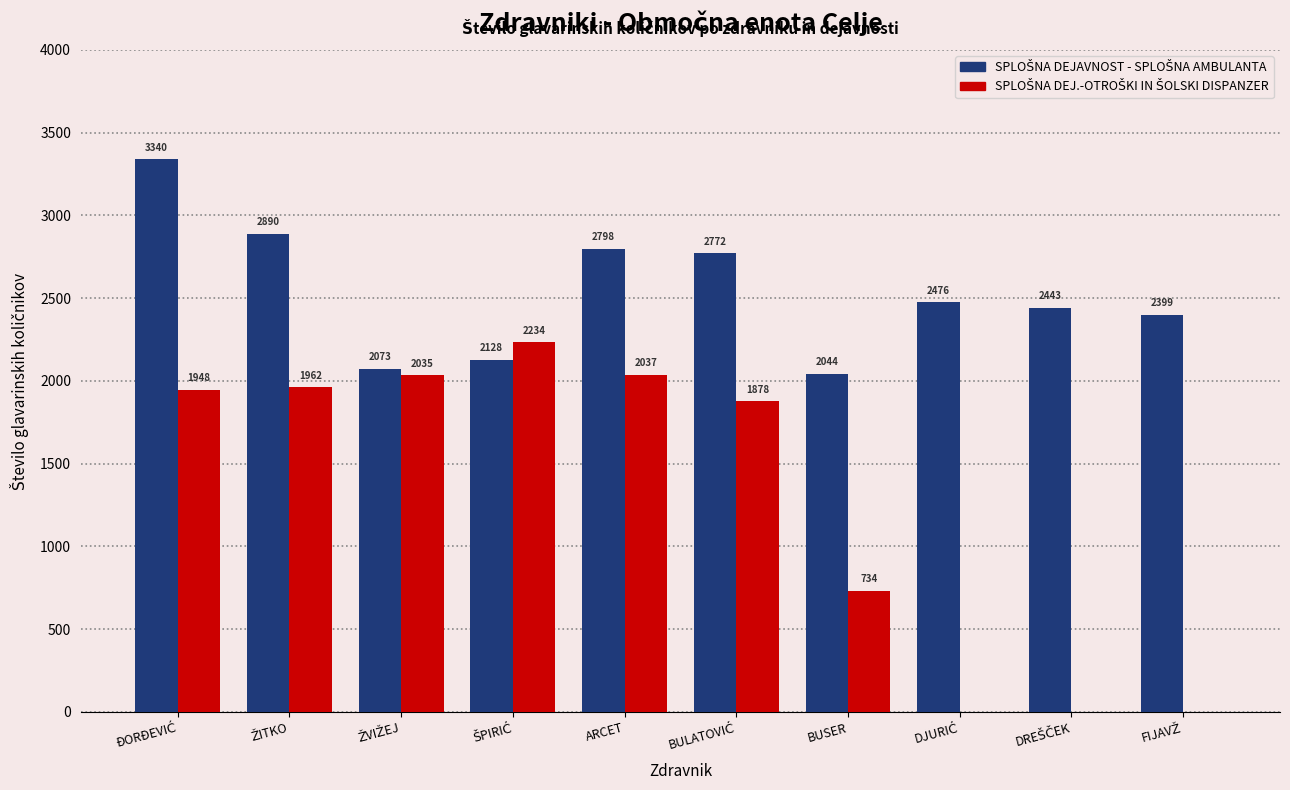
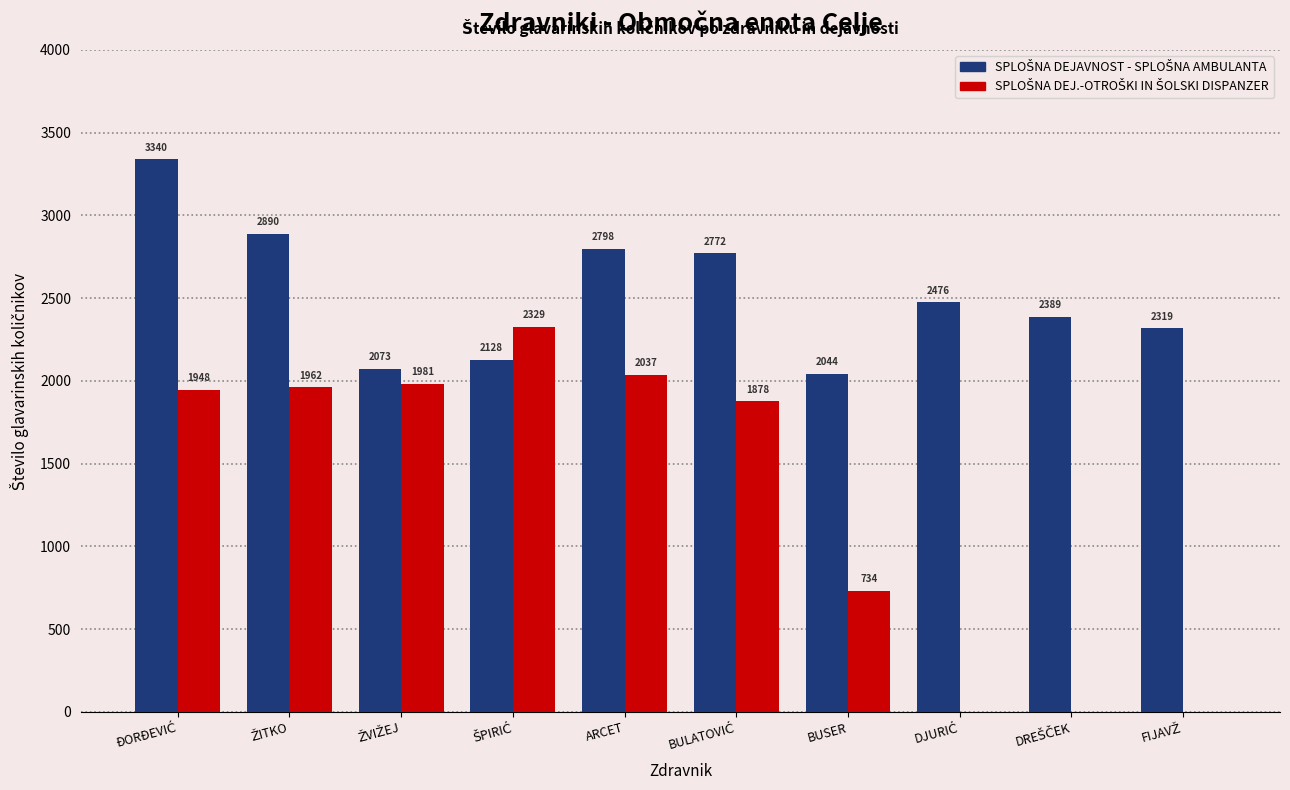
  {
    "SPLOŠNA DEJAVNOST - SPLOŠNA AMBULANTA": {
      "ĐORĐEVIĆ": 3340,
      "ŽITKO": 2890,
      "ŽVIŽEJ": 2073,
      "ŠPIRIĆ": 2128,
      "ARCET": 2798,
      "BULATOVIĆ": 2772,
      "BUSER": 2044,
      "DJURIĆ": 2476,
-     "DREŠČEK": 2443,
-     "FIJAVŽ": 2399
+     "DREŠČEK": 2389,
+     "FIJAVŽ": 2319
    },
    "SPLOŠNA DEJ.-OTROŠKI IN ŠOLSKI DISPANZER": {
      "ĐORĐEVIĆ": 1948,
      "ŽITKO": 1962,
-     "ŽVIŽEJ": 2035,
-     "ŠPIRIĆ": 2234,
+     "ŽVIŽEJ": 1981,
+     "ŠPIRIĆ": 2329,
      "ARCET": 2037,
      "BULATOVIĆ": 1878,
      "BUSER": 734
    }
  }
